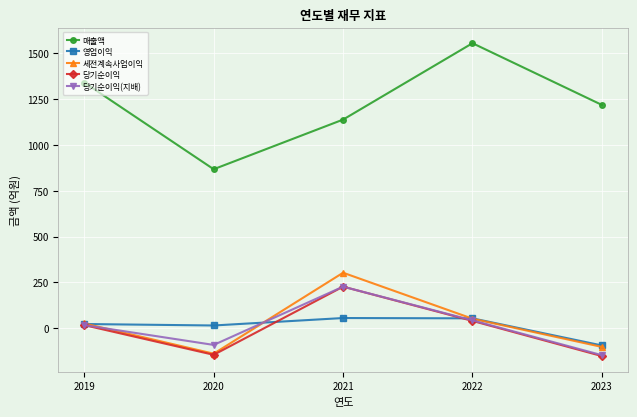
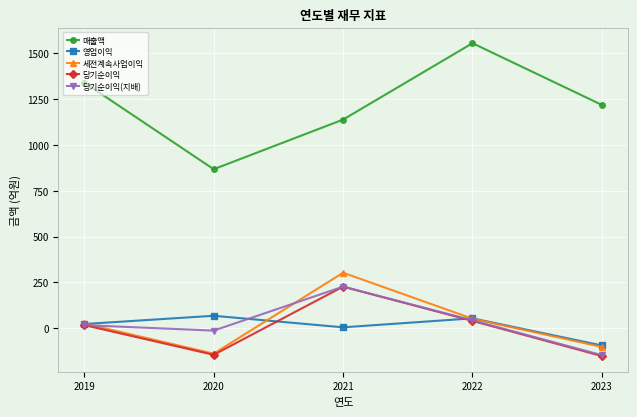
  {
    "매출액": {
      "2020": 870,
      "2021": 1140,
      "2022": 1560,
      "2023": 1220
    },
    "영업이익": {
-     "2020": 20,
-     "2021": 60
+     "2020": 70,
+     "2021": 10
    },
    "세전계속사업이익": {
      "2021": 300
    },
    "당기순이익(지배)": {
-     "2020": -90
+     "2020": -10
    }
  }
